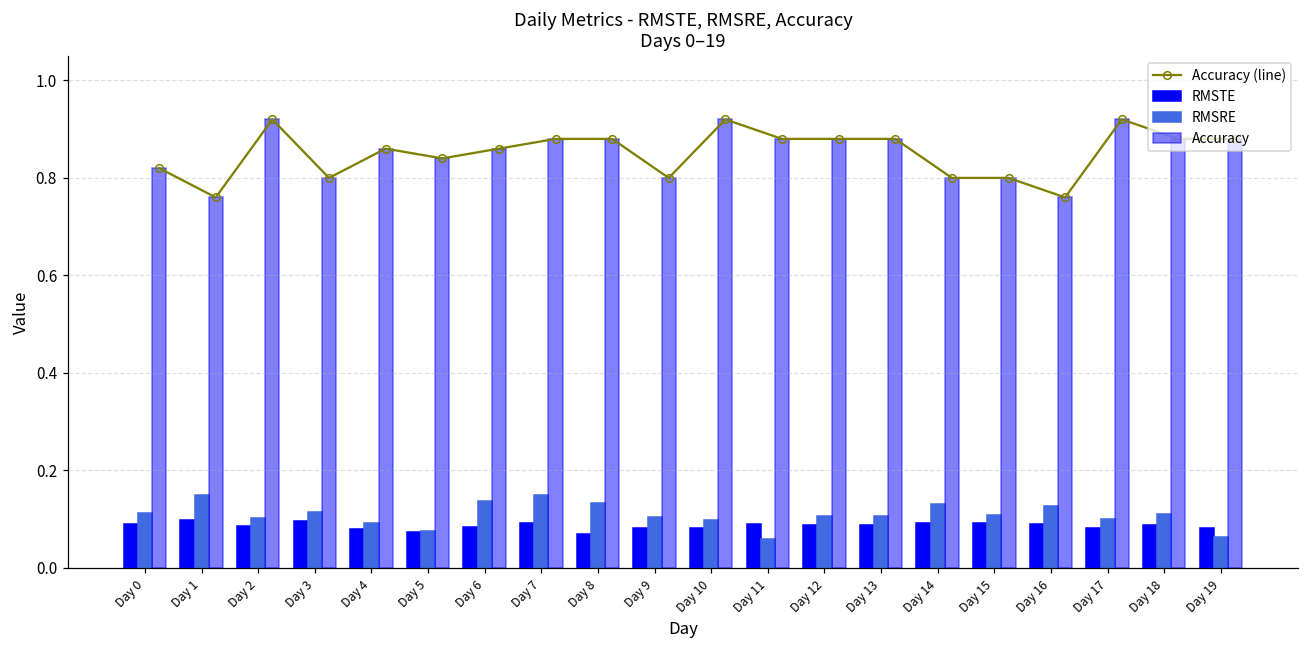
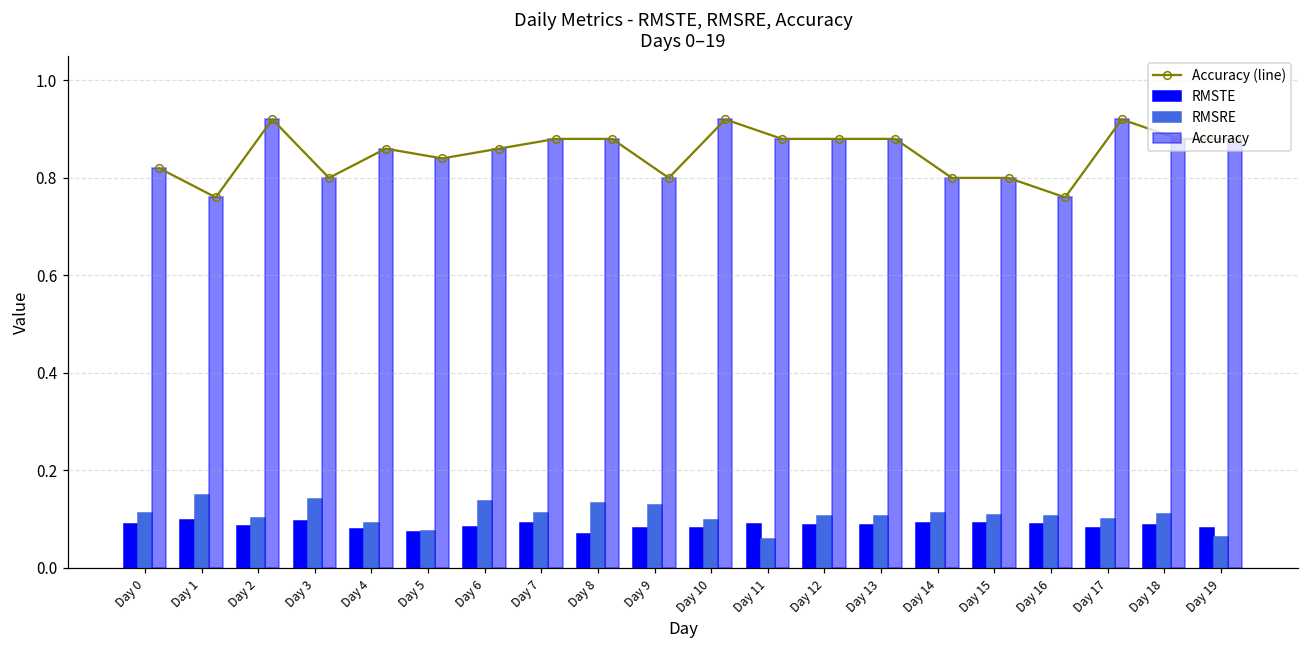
  {
    "RMSRE": {
      "Day 0": 0.11,
      "Day 1": 0.15,
      "Day 2": 0.10,
-     "Day 3": 0.11,
+     "Day 3": 0.14,
      "Day 4": 0.09,
      "Day 5": 0.08,
      "Day 6": 0.14,
-     "Day 7": 0.15,
+     "Day 7": 0.11,
      "Day 8": 0.13,
-     "Day 9": 0.10,
+     "Day 9": 0.13,
      "Day 10": 0.10,
      "Day 11": 0.06,
      "Day 12": 0.11,
      "Day 13": 0.11,
-     "Day 14": 0.13,
+     "Day 14": 0.11,
      "Day 15": 0.11,
-     "Day 16": 0.13,
+     "Day 16": 0.11,
      "Day 17": 0.10,
      "Day 18": 0.11,
      "Day 19": 0.06
    }
  }
